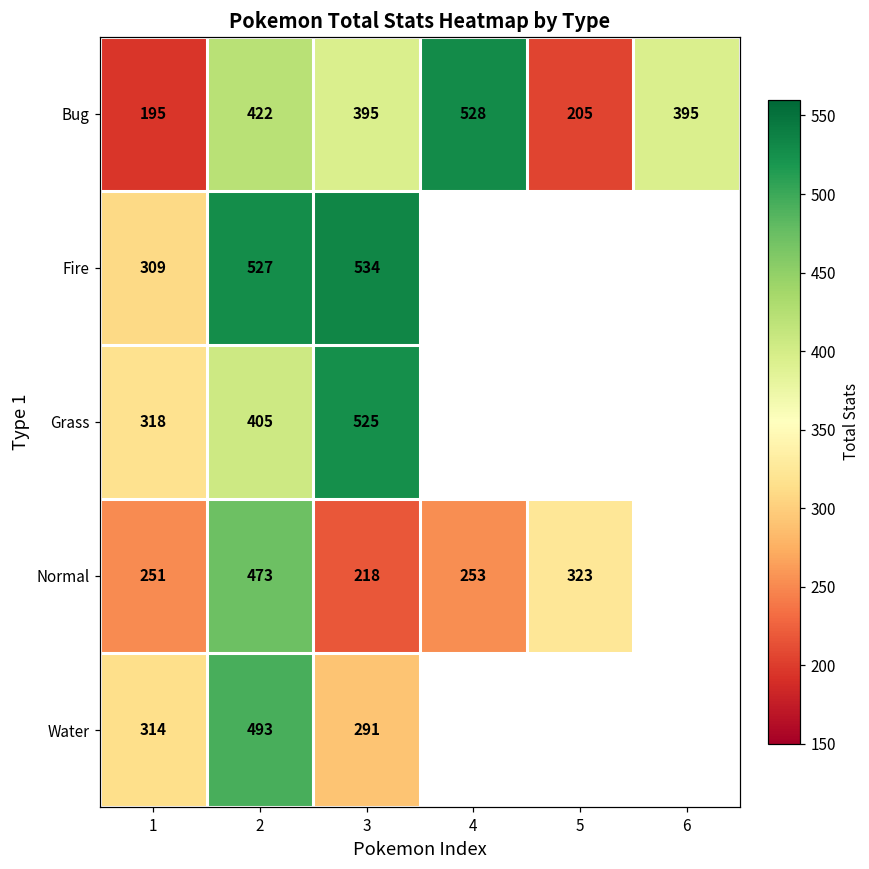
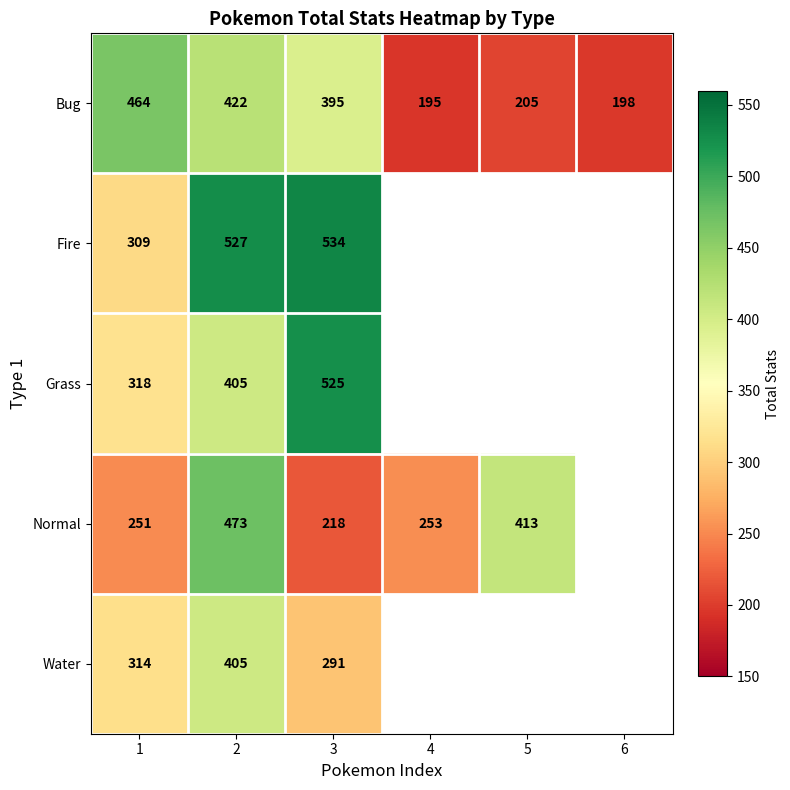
  {
    "Bug": {
-     "1": 195,
+     "1": 464,
      "2": 422,
      "3": 395,
-     "4": 528,
+     "4": 195,
      "5": 205,
-     "6": 395
+     "6": 198
    },
    "Fire": {
      "1": 309,
      "2": 527,
      "3": 534
    },
    "Grass": {
      "1": 318,
      "2": 405,
      "3": 525
    },
    "Normal": {
      "1": 251,
      "2": 473,
      "3": 218,
      "4": 253,
-     "5": 323
+     "5": 413
    },
    "Water": {
      "1": 314,
-     "2": 493,
+     "2": 405,
      "3": 291
    }
  }
